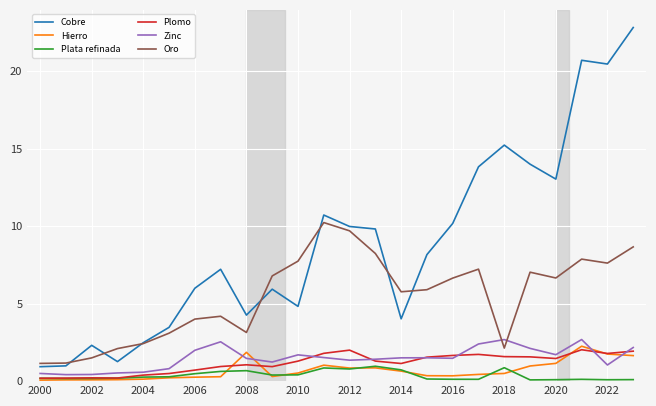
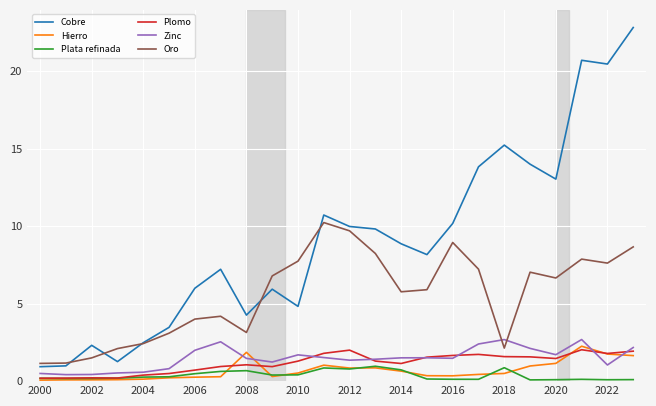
  {
    "Cobre": {
      "2000": 0.9,
      "2002": 2.3,
      "2006": 6.0,
      "2008": 4.3,
      "2010": 4.8,
      "2012": 10.0,
-     "2014": 4.0,
+     "2014": 8.9,
      "2016": 10.2,
      "2018": 15.2,
      "2020": 13.0,
      "2022": 20.5
    },
    "Hierro": {
      "2006": 0.3,
      "2008": 1.9,
      "2016": 0.3,
      "2018": 0.5,
      "2020": 1.1
    },
    "Plata refinada": {
      "2006": 0.5,
      "2008": 0.7,
      "2016": 0.1,
      "2018": 0.9,
      "2020": 0.1,
      "2022": 0.1
    },
    "Plomo": {
      "2006": 0.7,
      "2008": 1.1,
      "2010": 1.3,
      "2012": 2.0,
      "2014": 1.1,
      "2016": 1.7,
      "2018": 1.6,
      "2020": 1.5
    },
    "Zinc": {
      "2000": 0.5,
      "2002": 0.4,
      "2004": 0.6,
      "2006": 2.0,
      "2008": 1.5,
      "2010": 1.7,
      "2012": 1.4,
      "2014": 1.5,
      "2016": 1.5,
      "2018": 2.7,
      "2020": 1.7,
      "2022": 1.0
    },
    "Oro": {
      "2000": 1.1,
      "2002": 1.5,
      "2006": 4.0,
      "2008": 3.1,
      "2010": 7.7,
      "2012": 9.7,
      "2014": 5.8,
-     "2016": 6.7,
+     "2016": 8.9,
      "2018": 2.1,
      "2020": 6.7,
      "2022": 7.6
    }
  }
